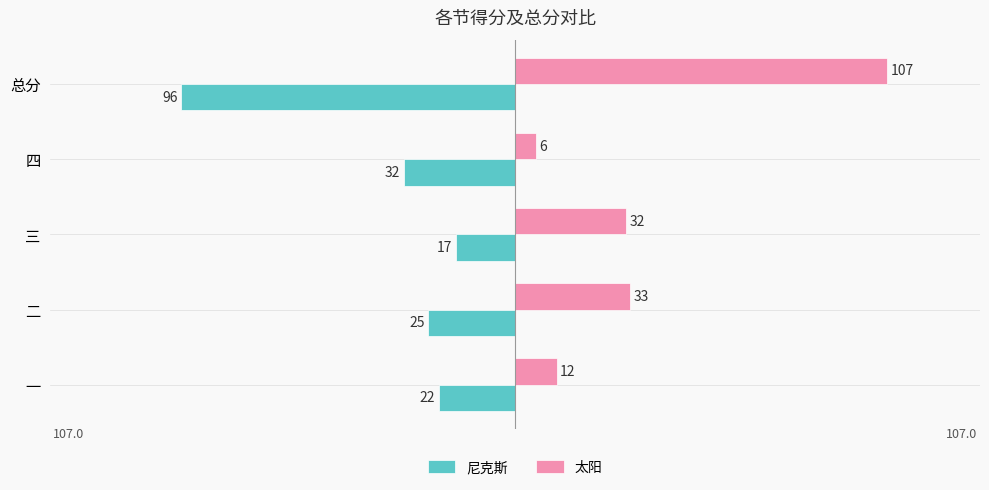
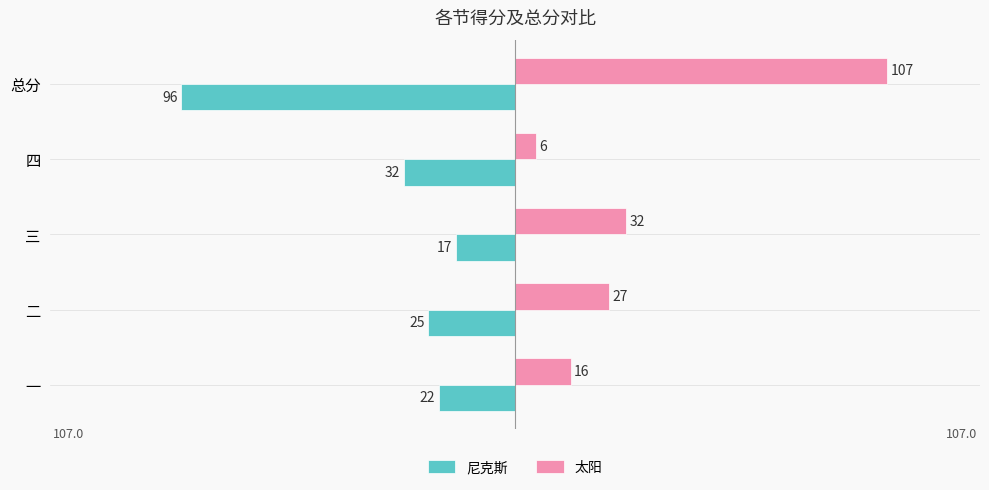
  {
    "太阳": {
      "总分": 107,
      "四": 6,
      "三": 32,
-     "二": 33,
-     "一": 12
+     "二": 27,
+     "一": 16
    }
  }
